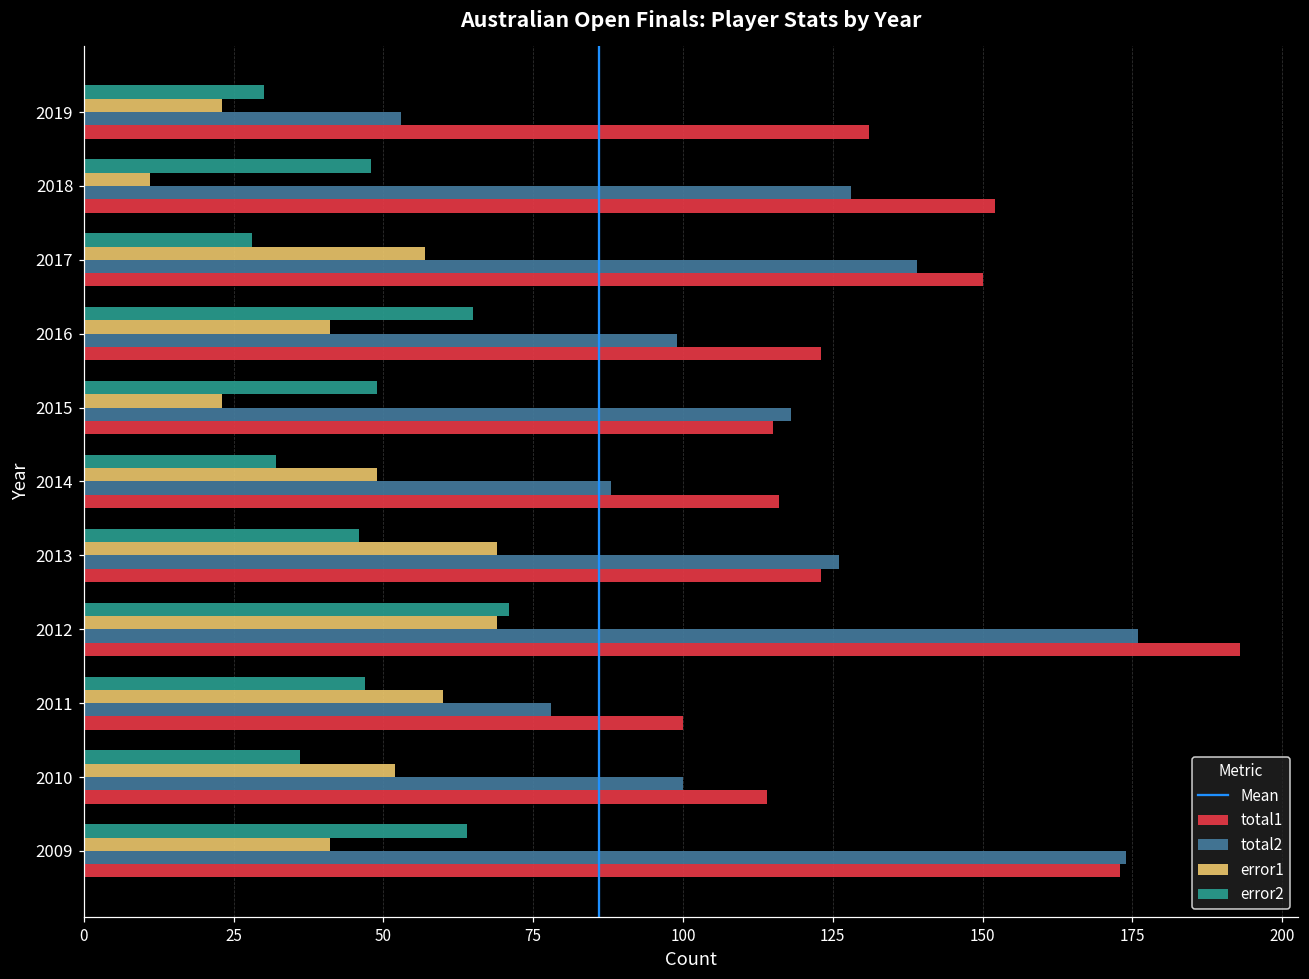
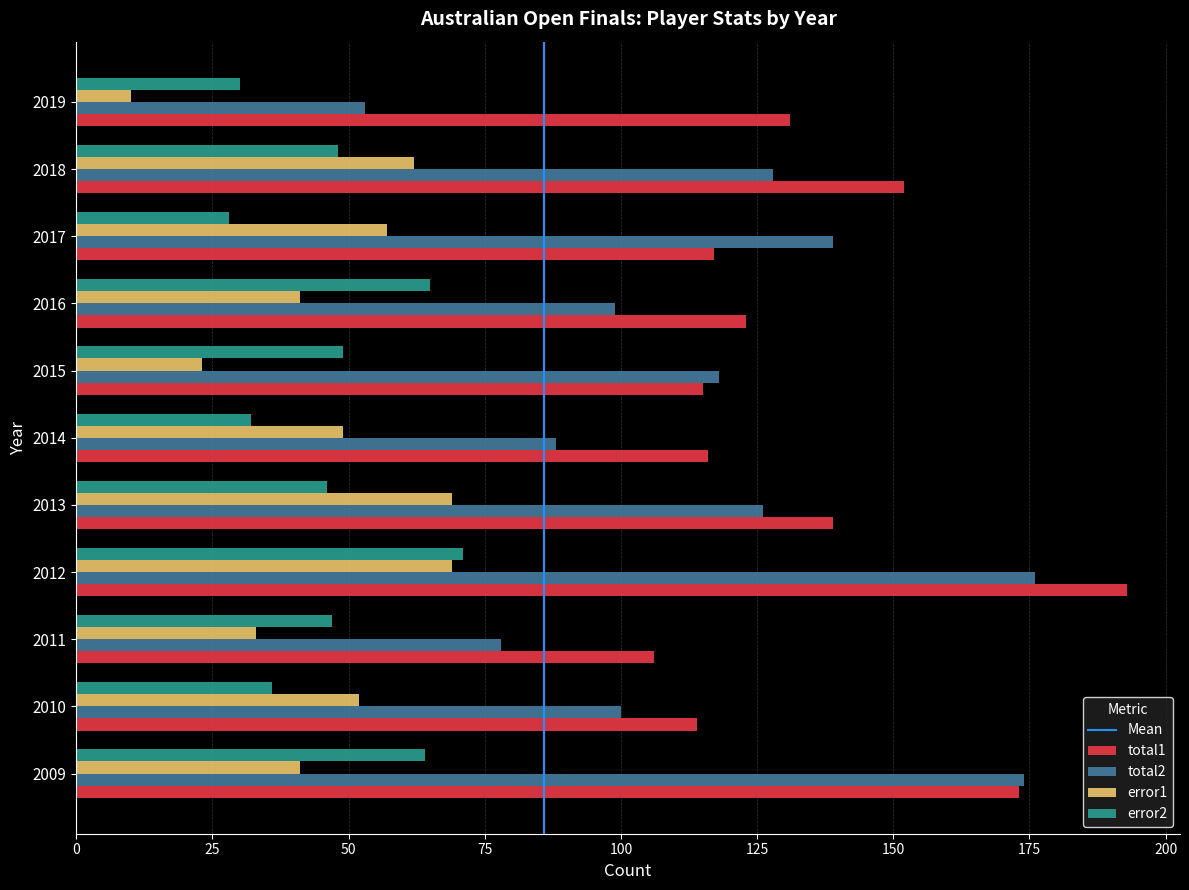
  {
    "total1": {
      "2019": 131,
      "2018": 152,
-     "2017": 150,
+     "2017": 117,
      "2016": 123,
      "2015": 115,
      "2014": 116,
-     "2013": 123,
+     "2013": 139,
      "2012": 193,
-     "2011": 100,
+     "2011": 106,
      "2010": 114,
      "2009": 173
    },
    "error1": {
-     "2019": 23,
-     "2018": 11,
+     "2019": 10,
+     "2018": 62,
      "2017": 57,
      "2016": 41,
      "2015": 23,
      "2014": 49,
      "2013": 69,
      "2012": 69,
-     "2011": 60,
+     "2011": 33,
      "2010": 52,
      "2009": 41
    }
  }
